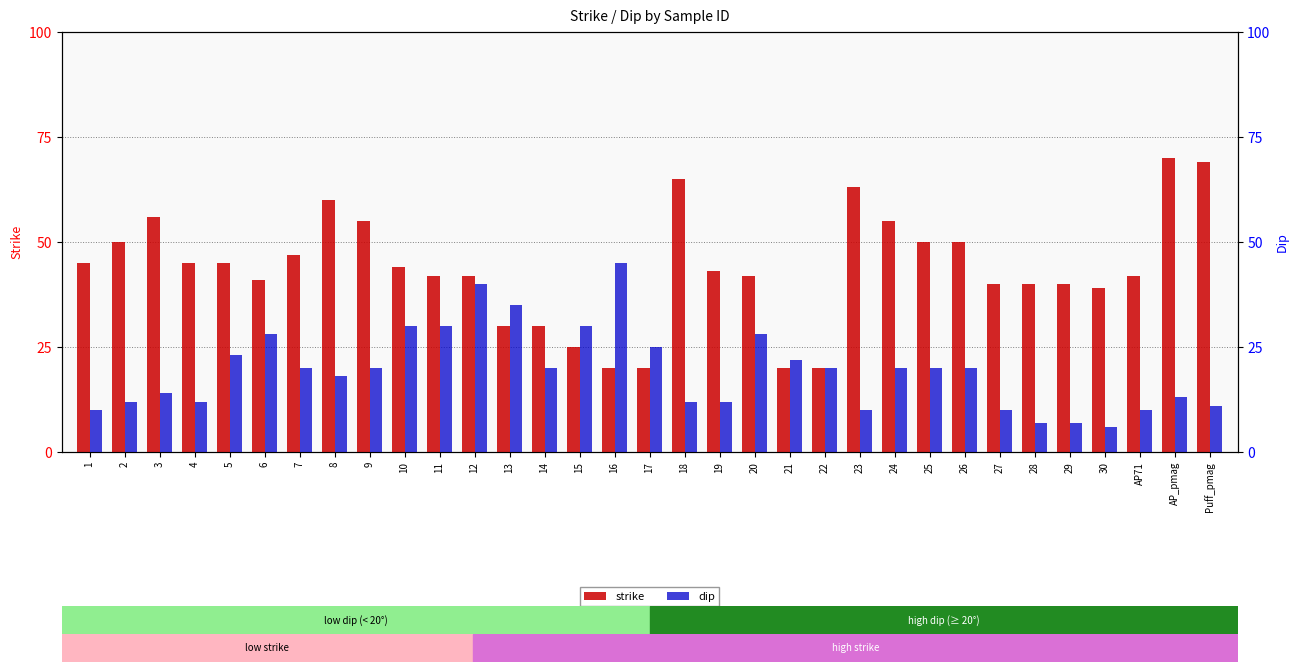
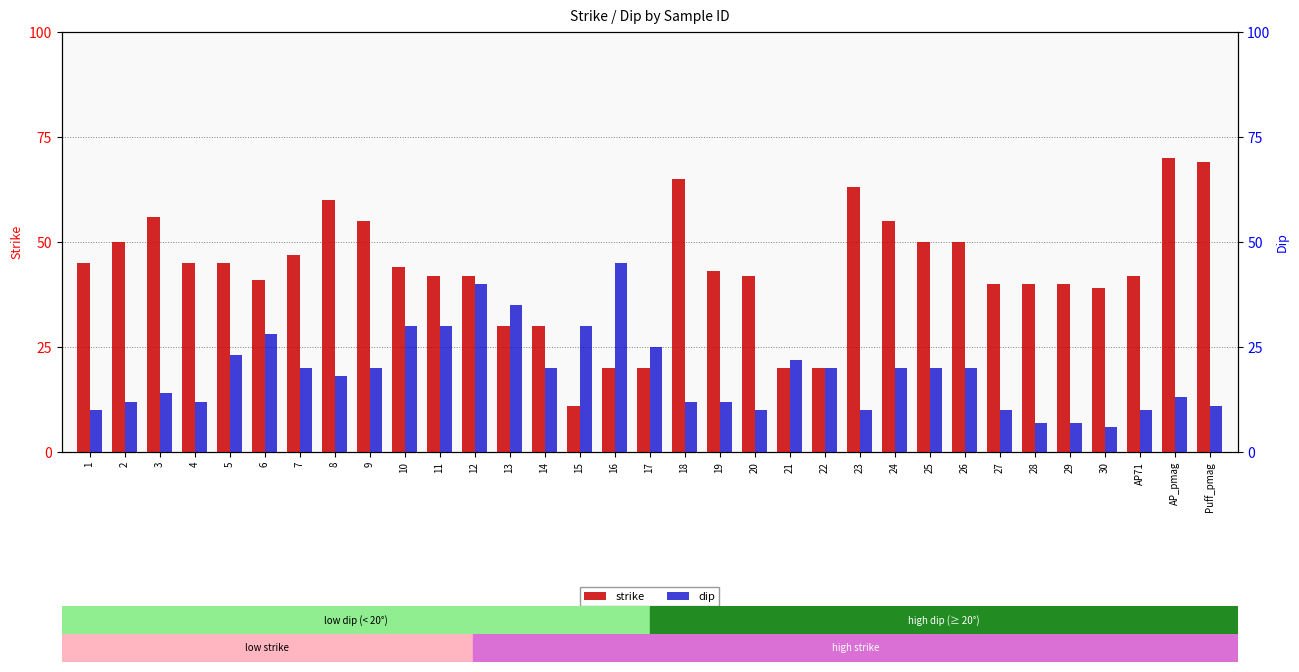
  {
    "strike": {
      "1": 45,
      "2": 50,
      "3": 56,
      "4": 45,
      "5": 45,
      "6": 41,
      "7": 47,
      "8": 60,
      "9": 55,
      "10": 44,
      "11": 42,
      "12": 42,
      "13": 30,
      "14": 30,
-     "15": 25,
+     "15": 11,
      "16": 20,
      "17": 20,
      "18": 65,
      "19": 43,
      "20": 42,
      "21": 20,
      "22": 20,
      "23": 63,
      "24": 55,
      "25": 50,
      "26": 50,
      "27": 40,
      "28": 40,
      "29": 40,
      "30": 39,
      "AP71": 42,
      "AP_pmag": 70,
      "Puff_pmag": 69
    },
    "dip": {
      "1": 10,
      "2": 12,
      "3": 14,
      "4": 12,
      "5": 23,
      "6": 28,
      "7": 20,
      "8": 18,
      "9": 20,
      "10": 30,
      "11": 30,
      "12": 40,
      "13": 35,
      "14": 20,
      "15": 30,
      "16": 45,
      "17": 25,
      "18": 12,
      "19": 12,
-     "20": 28,
+     "20": 10,
      "21": 22,
      "22": 20,
      "23": 10,
      "24": 20,
      "25": 20,
      "26": 20,
      "27": 10,
      "28": 7,
      "29": 7,
      "30": 6,
      "AP71": 10,
      "AP_pmag": 13,
      "Puff_pmag": 11
    }
  }
